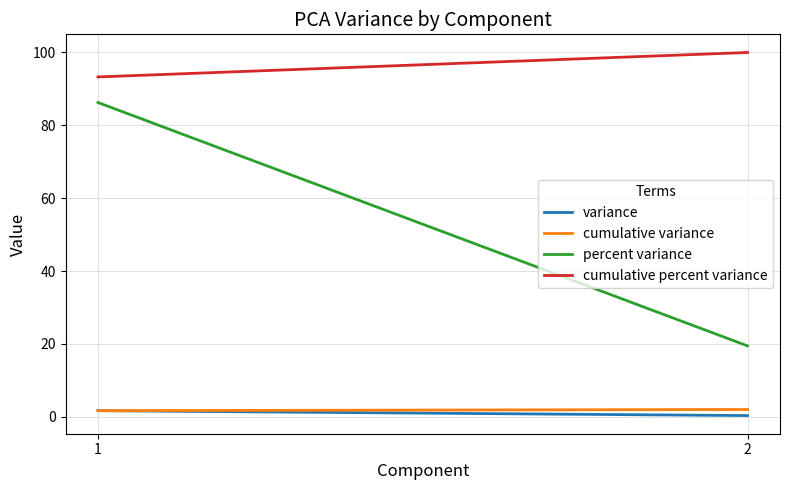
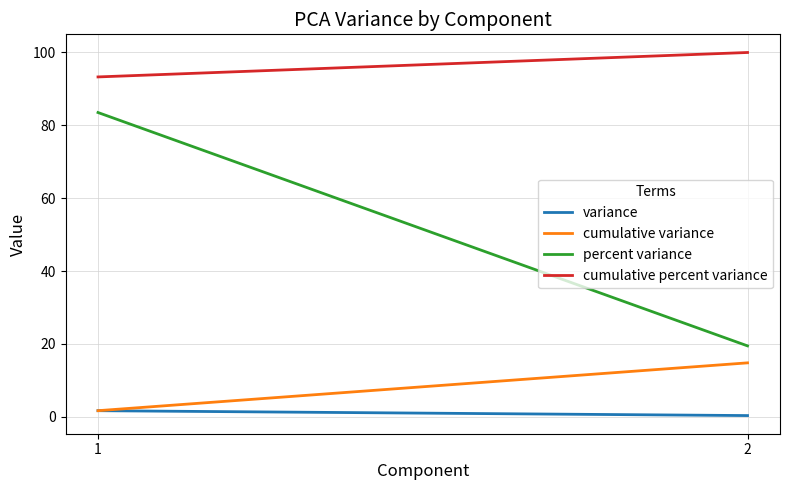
  {
    "variance": {
      "2": 0
    },
    "cumulative variance": {
-     "2": 2
+     "2": 15
    },
    "percent variance": {
-     "1": 86,
+     "1": 84,
      "2": 19
    },
    "cumulative percent variance": {
      "1": 93,
      "2": 100
    }
  }
